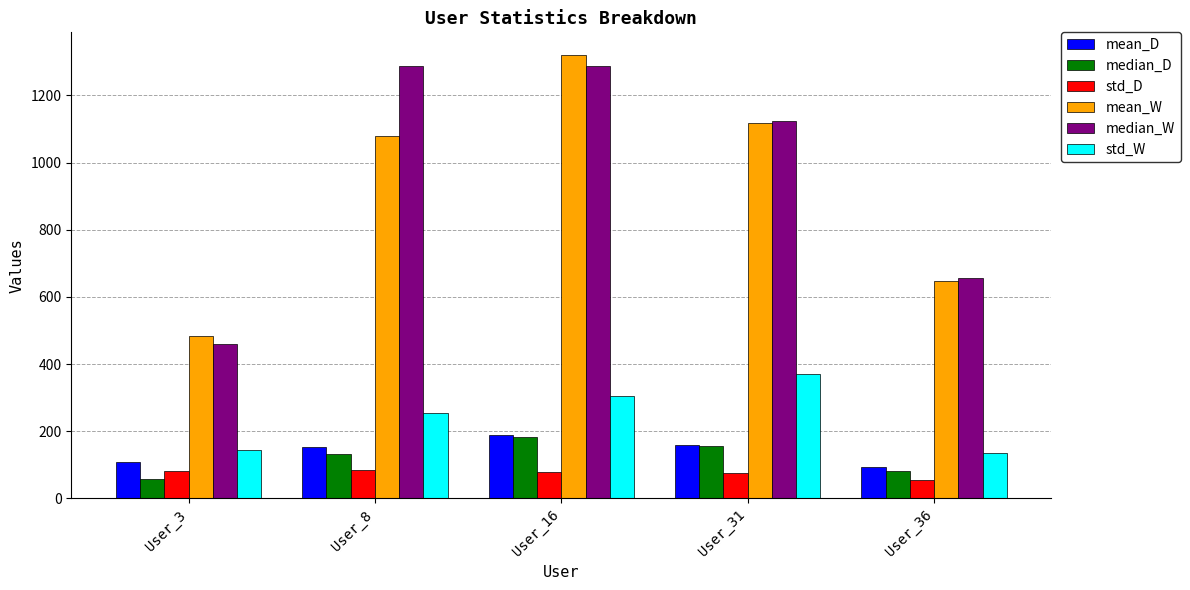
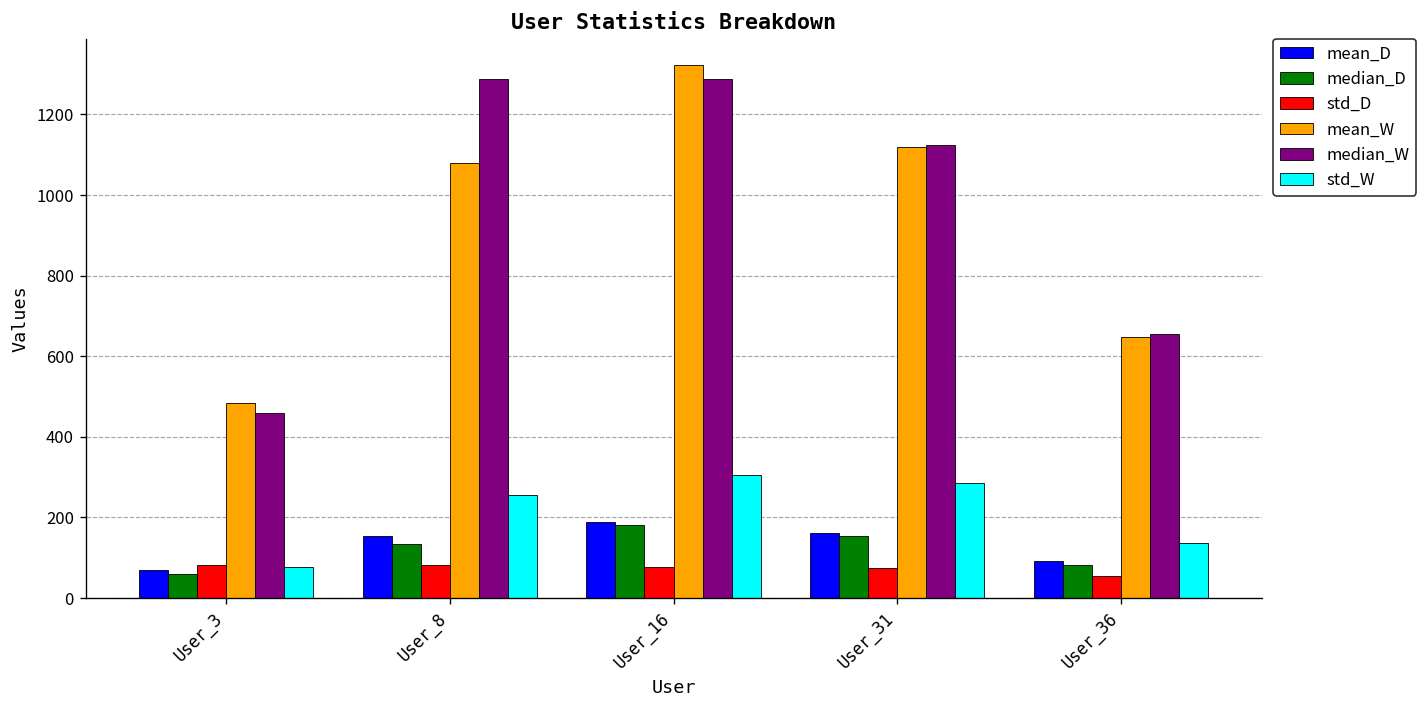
  {
    "mean_D": {
-     "User_3": 110,
+     "User_3": 70,
      "User_8": 150,
      "User_16": 190,
      "User_31": 160,
      "User_36": 90
    },
    "median_D": {
      "User_3": 60,
      "User_8": 130,
      "User_16": 180,
      "User_31": 160,
      "User_36": 80
    },
    "std_D": {
      "User_3": 80,
      "User_8": 80,
      "User_16": 80,
      "User_31": 70,
      "User_36": 50
    },
    "mean_W": {
      "User_3": 480,
      "User_8": 1080,
      "User_16": 1320,
      "User_31": 1120,
      "User_36": 650
    },
    "median_W": {
      "User_3": 460,
      "User_8": 1290,
      "User_16": 1290,
      "User_31": 1120,
      "User_36": 660
    },
    "std_W": {
-     "User_3": 140,
+     "User_3": 80,
      "User_8": 250,
      "User_16": 310,
-     "User_31": 370,
+     "User_31": 290,
      "User_36": 140
    }
  }
